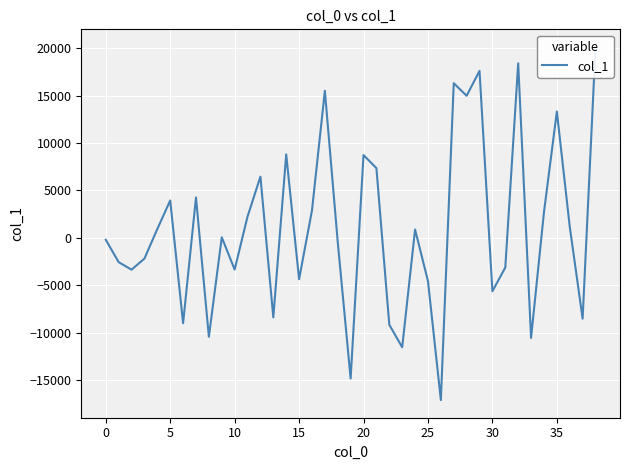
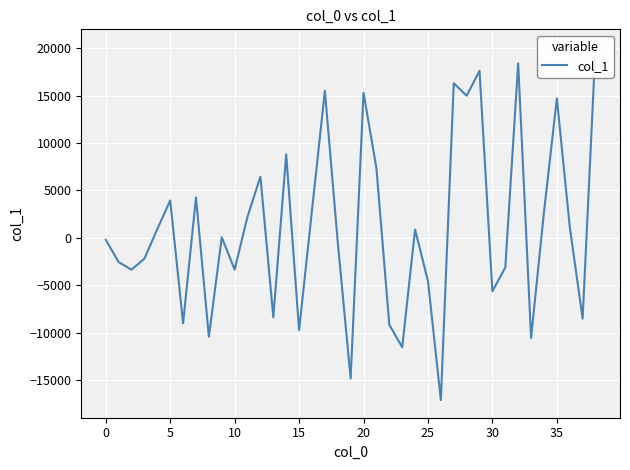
  {
    "0": 0,
    "5": 4000,
    "10": -3000,
-   "15": -4000,
-   "20": 9000,
+   "15": -10000,
+   "20": 15000,
    "25": -5000,
    "30": -6000,
-   "35": 13000
+   "35": 15000
  }
